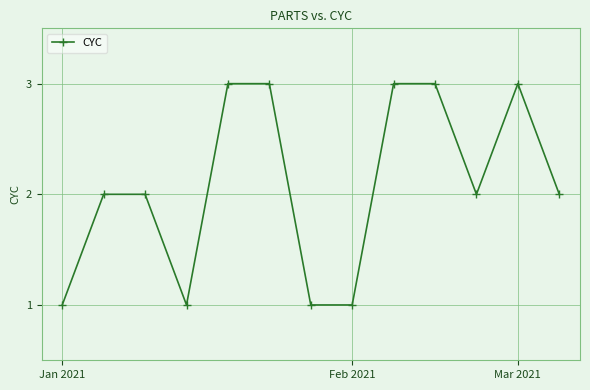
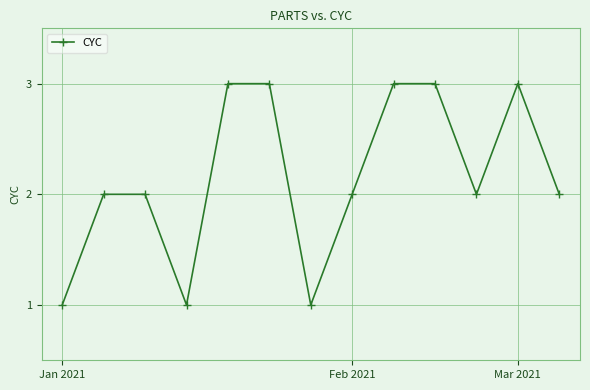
  {
    "Jan 2021": 1,
-   "Feb 2021": 1,
+   "Feb 2021": 2,
    "Mar 2021": 3
  }
